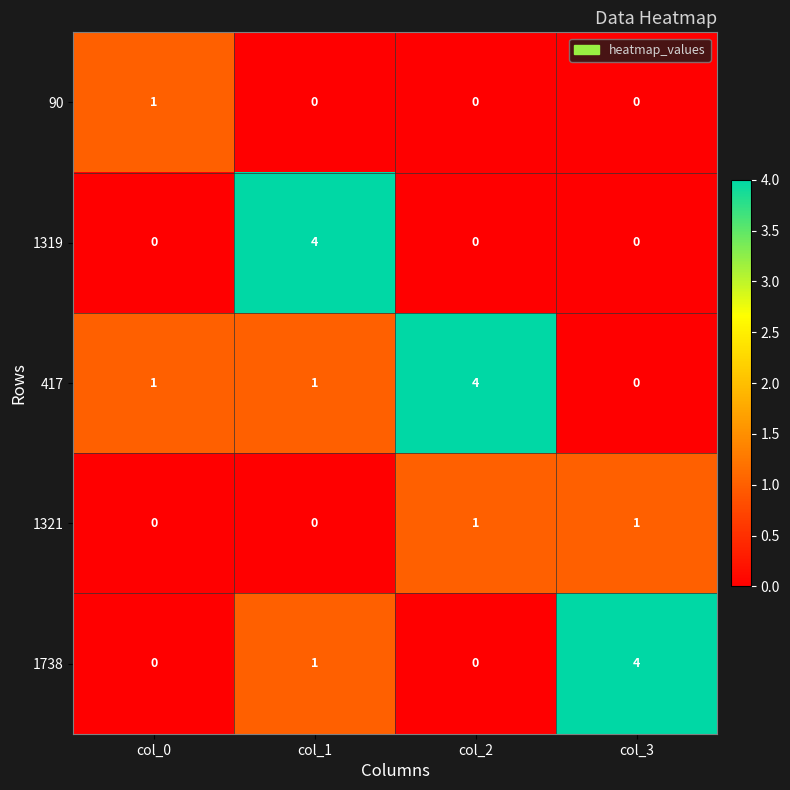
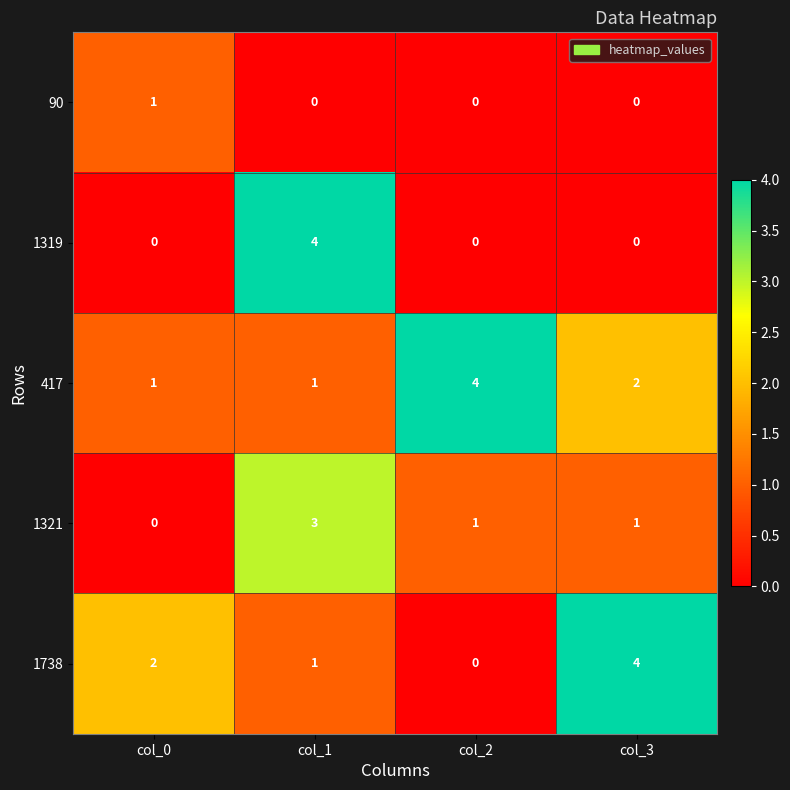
  {
    "90": {
      "col_0": 1,
      "col_1": 0,
      "col_2": 0,
      "col_3": 0
    },
    "1319": {
      "col_0": 0,
      "col_1": 4,
      "col_2": 0,
      "col_3": 0
    },
    "417": {
      "col_0": 1,
      "col_1": 1,
      "col_2": 4,
-     "col_3": 0
+     "col_3": 2
    },
    "1321": {
      "col_0": 0,
-     "col_1": 0,
+     "col_1": 3,
      "col_2": 1,
      "col_3": 1
    },
    "1738": {
-     "col_0": 0,
+     "col_0": 2,
      "col_1": 1,
      "col_2": 0,
      "col_3": 4
    }
  }
